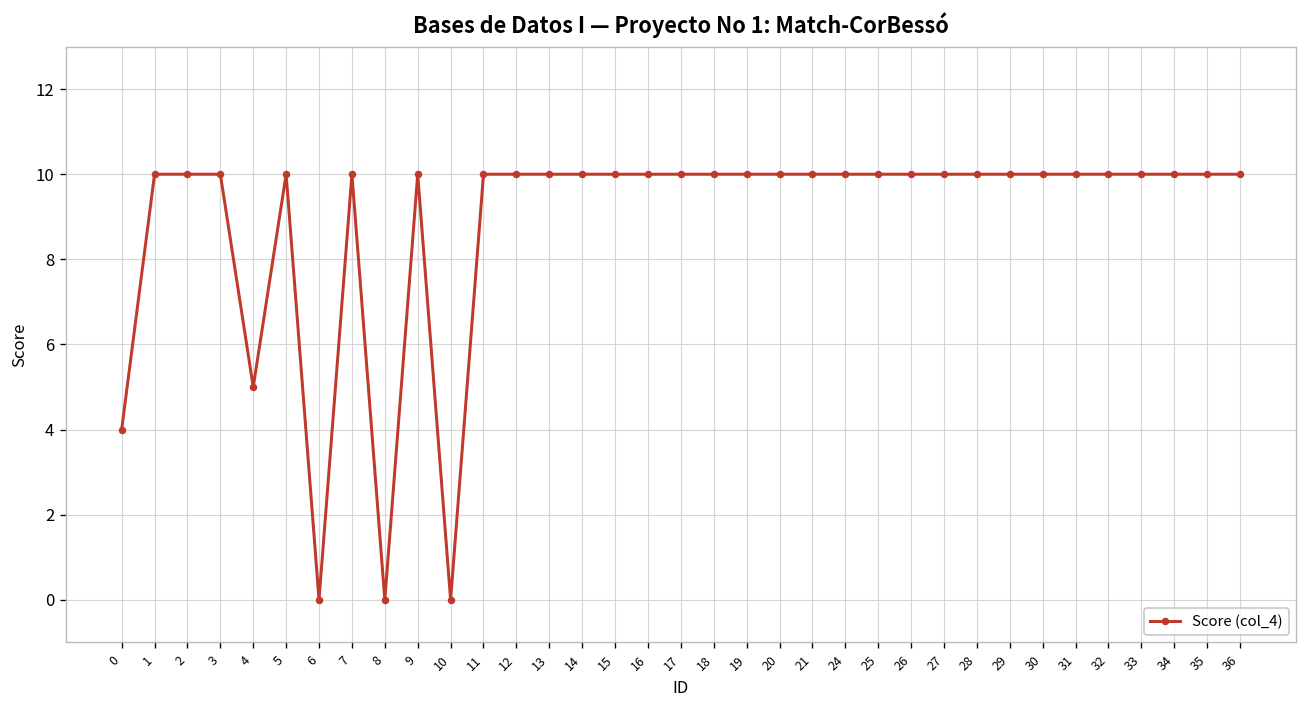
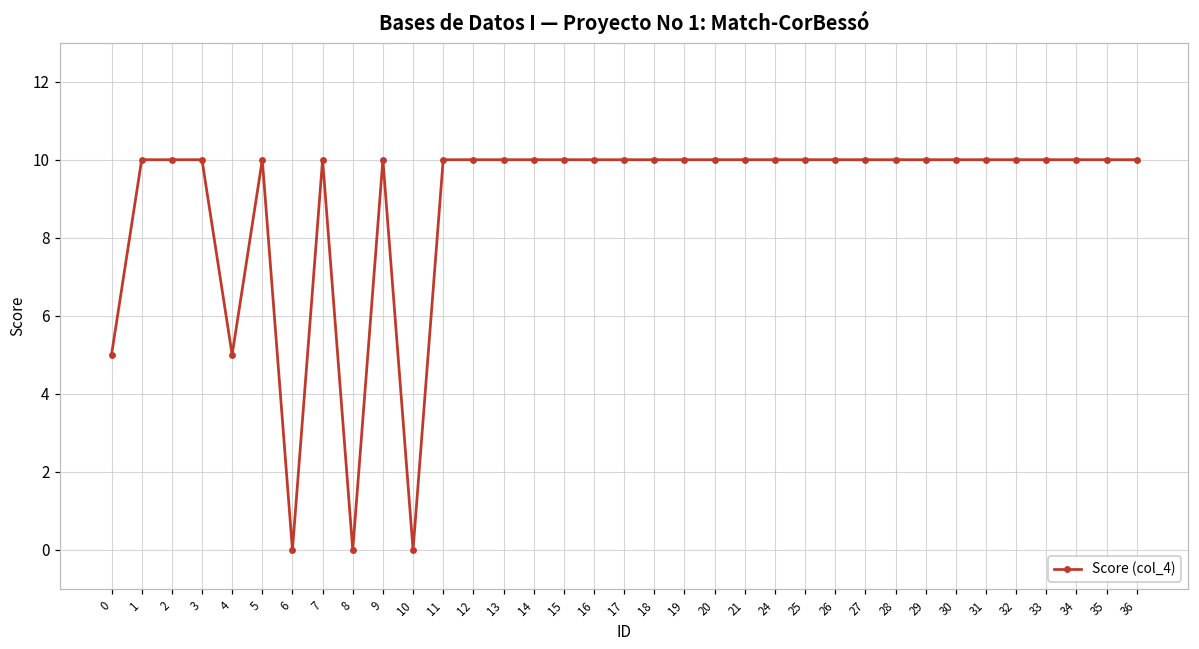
  {
-   "0": 4,
+   "0": 5,
    "1": 10,
    "2": 10,
    "3": 10,
    "4": 5,
    "5": 10,
    "6": 0,
    "7": 10,
    "8": 0,
    "9": 10,
    "10": 0,
    "11": 10,
    "12": 10,
    "13": 10,
    "14": 10,
    "15": 10,
    "16": 10,
    "17": 10,
    "18": 10,
    "19": 10,
    "20": 10,
    "21": 10,
    "24": 10,
    "25": 10,
    "26": 10,
    "27": 10,
    "28": 10,
    "29": 10,
    "30": 10,
    "31": 10,
    "32": 10,
    "33": 10,
    "34": 10,
    "35": 10,
    "36": 10
  }
